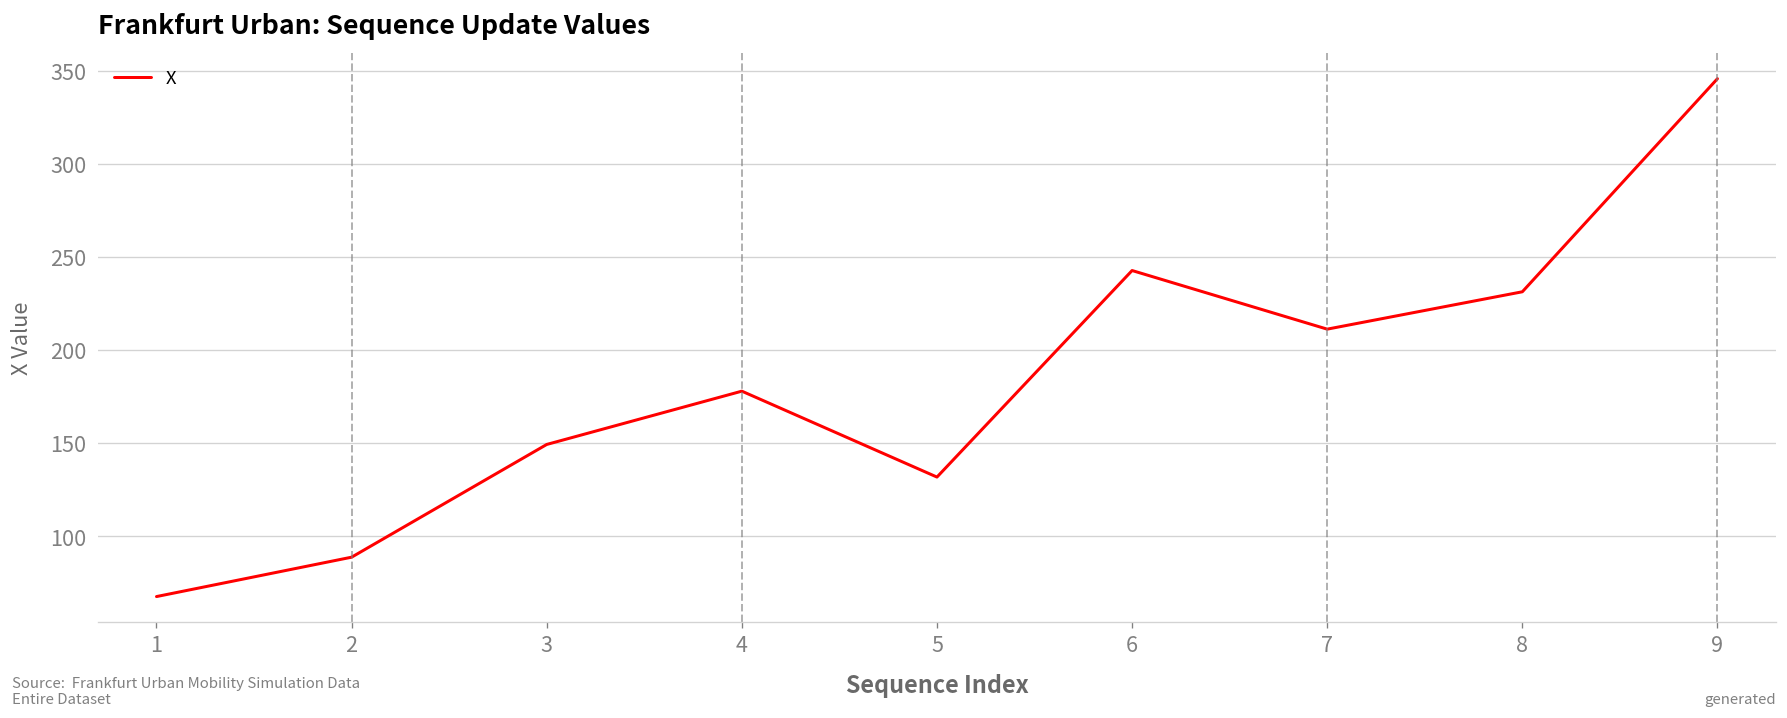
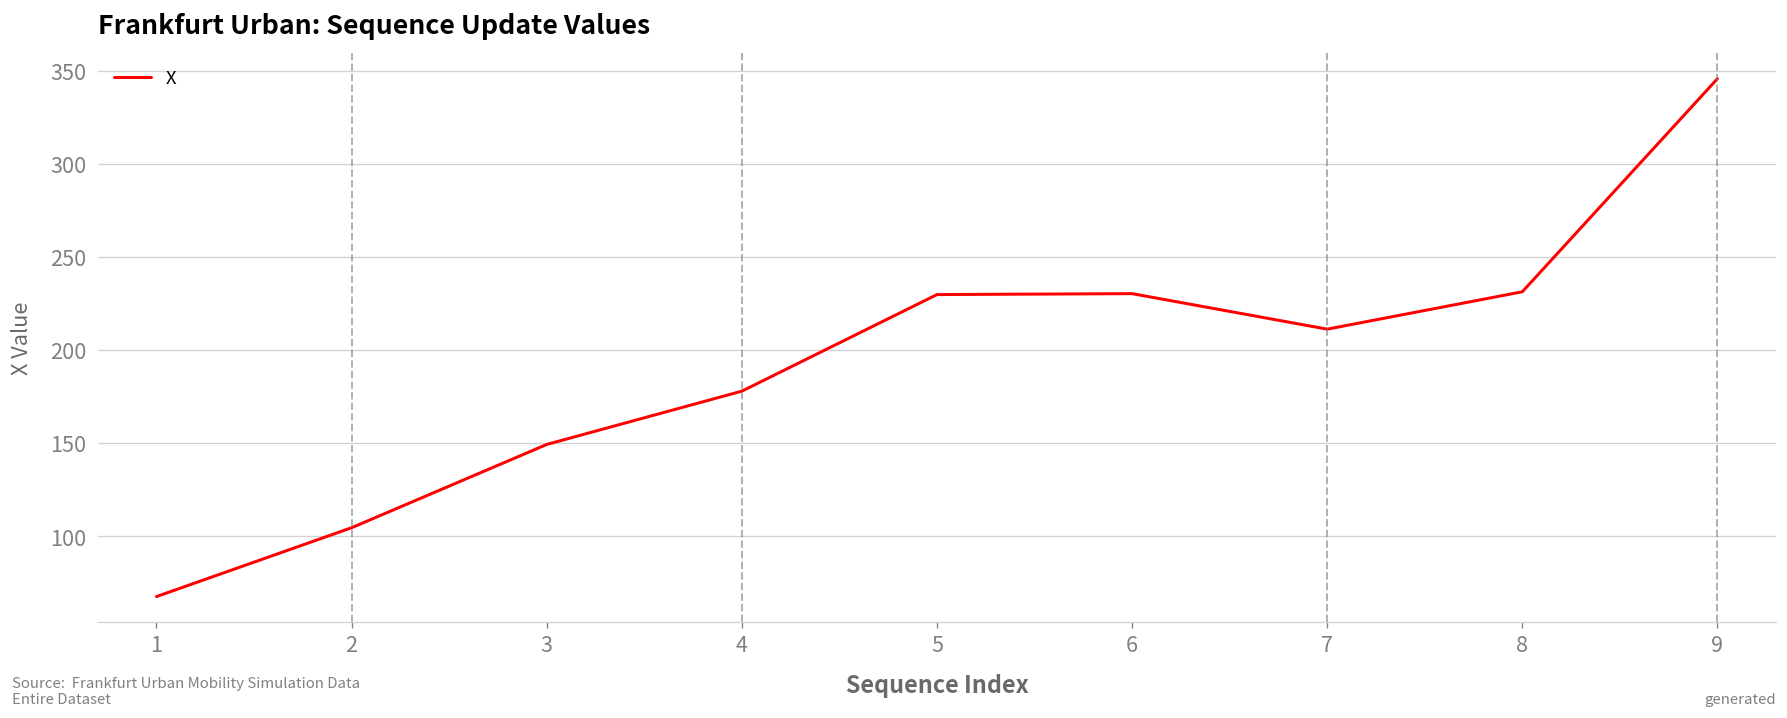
  {
    "1": 68,
-   "2": 89,
+   "2": 105,
    "3": 149,
    "4": 178,
-   "5": 132,
-   "6": 243,
+   "5": 230,
+   "6": 230,
    "7": 211,
    "8": 231,
    "9": 346
  }
